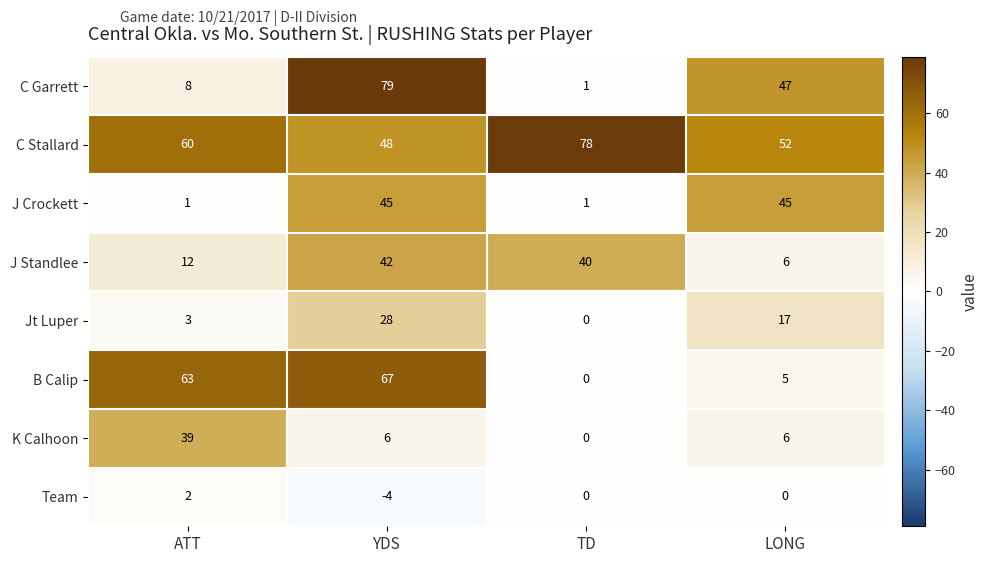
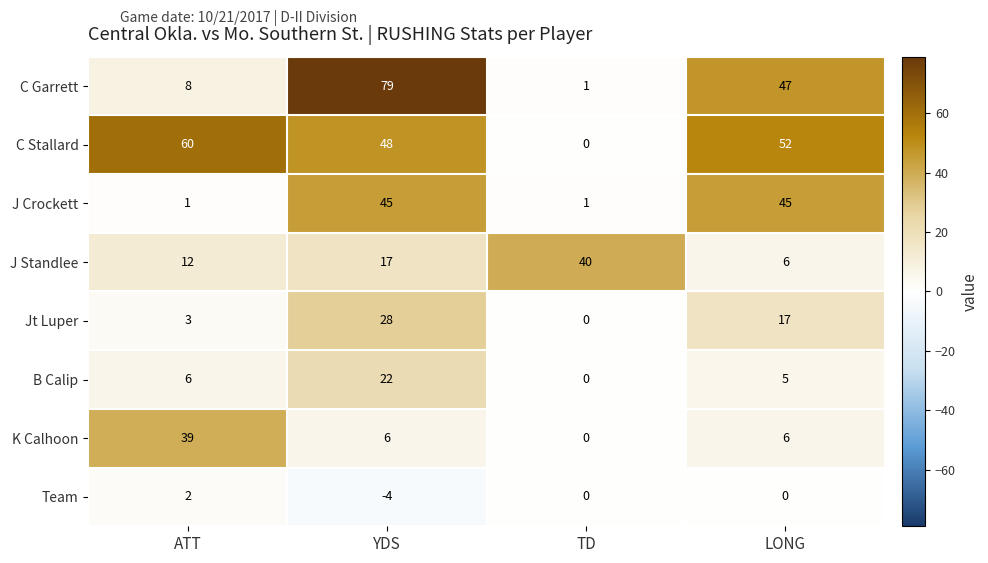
  {
    "C Garrett": {
      "ATT": 8,
      "YDS": 79,
      "TD": 1,
      "LONG": 47
    },
    "C Stallard": {
      "ATT": 60,
      "YDS": 48,
-     "TD": 78,
+     "TD": 0,
      "LONG": 52
    },
    "J Crockett": {
      "ATT": 1,
      "YDS": 45,
      "TD": 1,
      "LONG": 45
    },
    "J Standlee": {
      "ATT": 12,
-     "YDS": 42,
+     "YDS": 17,
      "TD": 40,
      "LONG": 6
    },
    "Jt Luper": {
      "ATT": 3,
      "YDS": 28,
      "TD": 0,
      "LONG": 17
    },
    "B Calip": {
-     "ATT": 63,
-     "YDS": 67,
+     "ATT": 6,
+     "YDS": 22,
      "TD": 0,
      "LONG": 5
    },
    "K Calhoon": {
      "ATT": 39,
      "YDS": 6,
      "TD": 0,
      "LONG": 6
    },
    "Team": {
      "ATT": 2,
      "YDS": -4,
      "TD": 0,
      "LONG": 0
    }
  }
